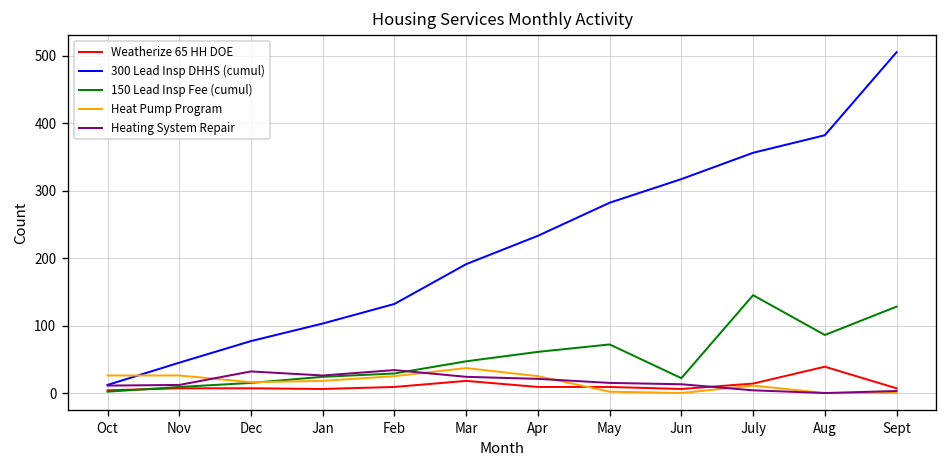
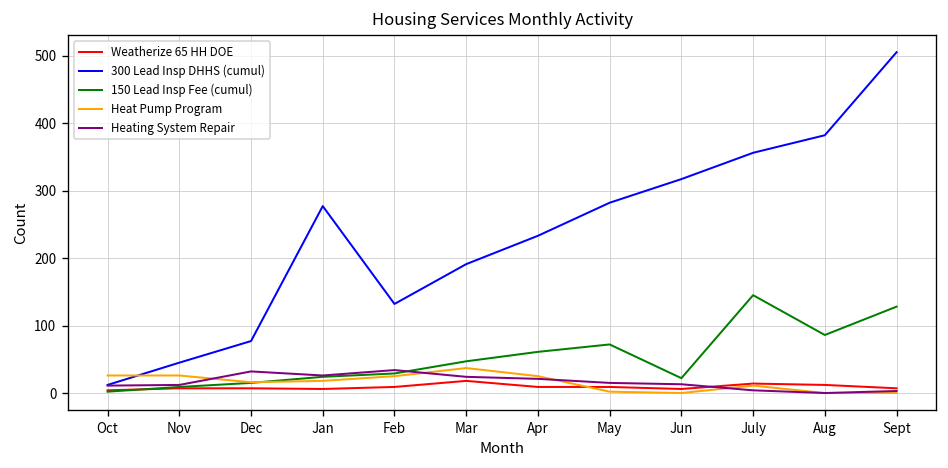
  {
    "Weatherize 65 HH DOE": {
      "Dec": 10,
      "Jan": 10,
      "Feb": 10,
      "Mar": 20,
      "Apr": 10,
      "May": 10,
      "Jun": 10,
-     "Aug": 40
+     "Aug": 10
    },
    "300 Lead Insp DHHS (cumul)": {
      "Nov": 50,
      "Dec": 80,
-     "Jan": 100,
+     "Jan": 280,
      "Feb": 130,
      "Mar": 190,
      "Apr": 230,
      "May": 280,
      "Jun": 320,
      "July": 360,
      "Aug": 380,
      "Sept": 510
    },
    "150 Lead Insp Fee (cumul)": {
      "Mar": 50,
      "Apr": 60,
      "May": 70,
      "Jun": 20,
      "July": 150,
      "Aug": 90,
      "Sept": 130
    },
    "Heat Pump Program": {
      "Oct": 30,
      "Nov": 30,
      "Jan": 20,
      "Mar": 40,
      "May": 0,
      "Jun": 0
    },
    "Heating System Repair": {
      "Dec": 30,
      "Feb": 30,
      "Mar": 20,
      "May": 20,
      "Jun": 10,
      "July": 0
    }
  }
